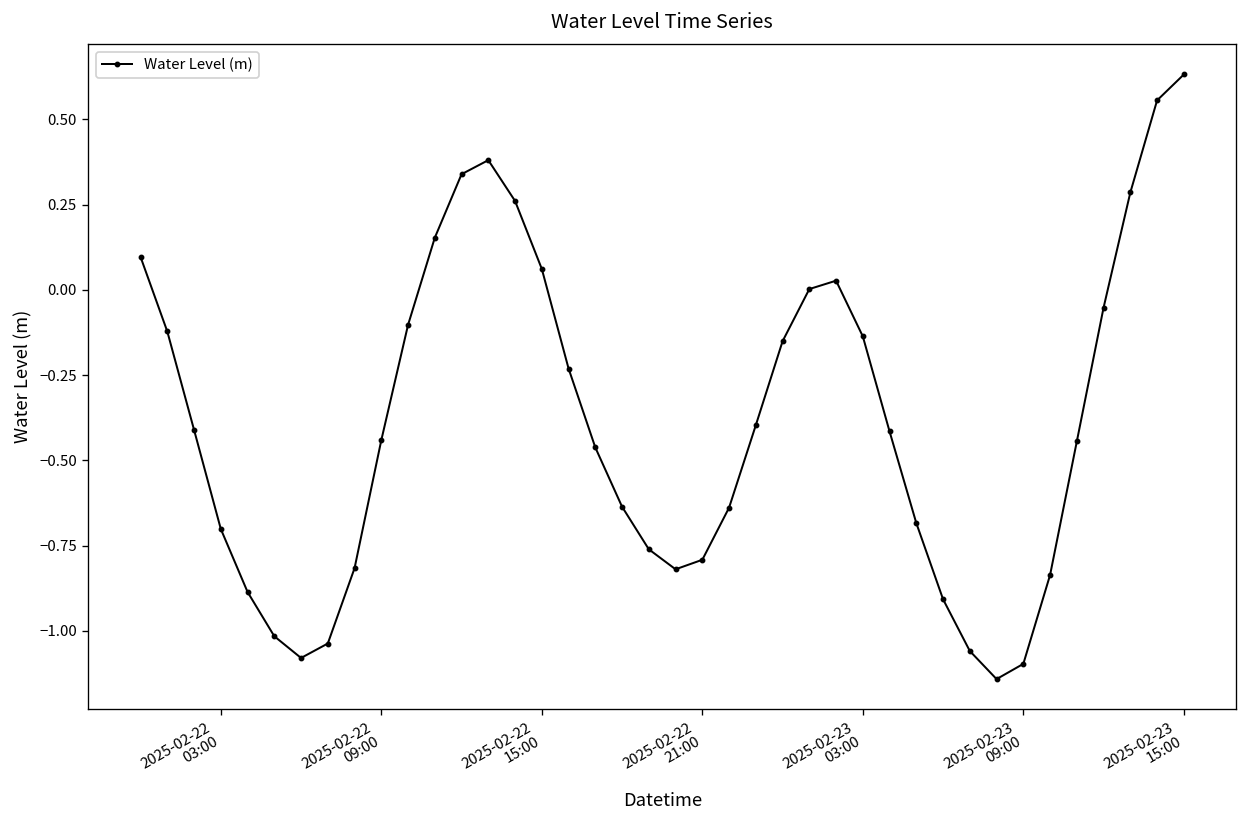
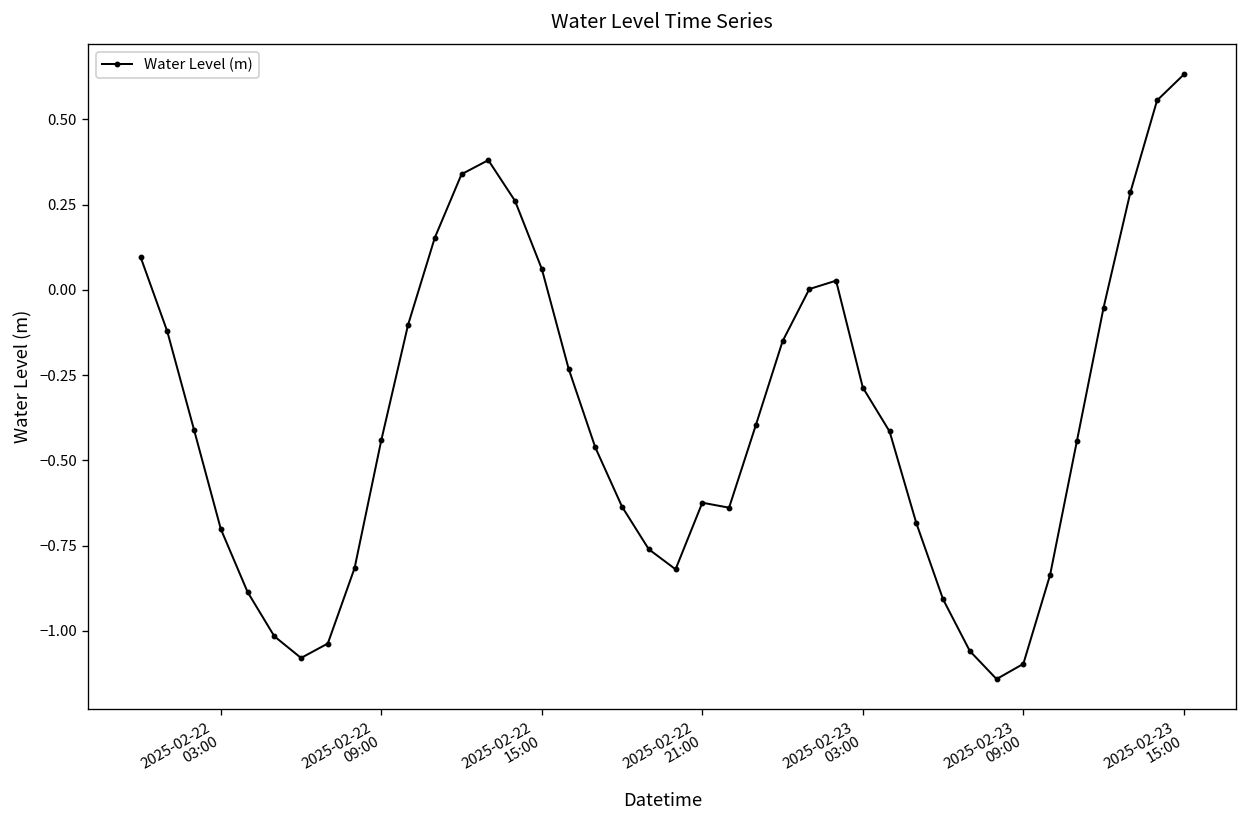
  {
    "2025-02-22 03:00": -0.70,
    "2025-02-22 09:00": -0.44,
    "2025-02-22 15:00": 0.06,
-   "2025-02-22 21:00": -0.79,
-   "2025-02-23 03:00": -0.14,
+   "2025-02-22 21:00": -0.62,
+   "2025-02-23 03:00": -0.29,
    "2025-02-23 09:00": -1.10,
    "2025-02-23 15:00": 0.63
  }
